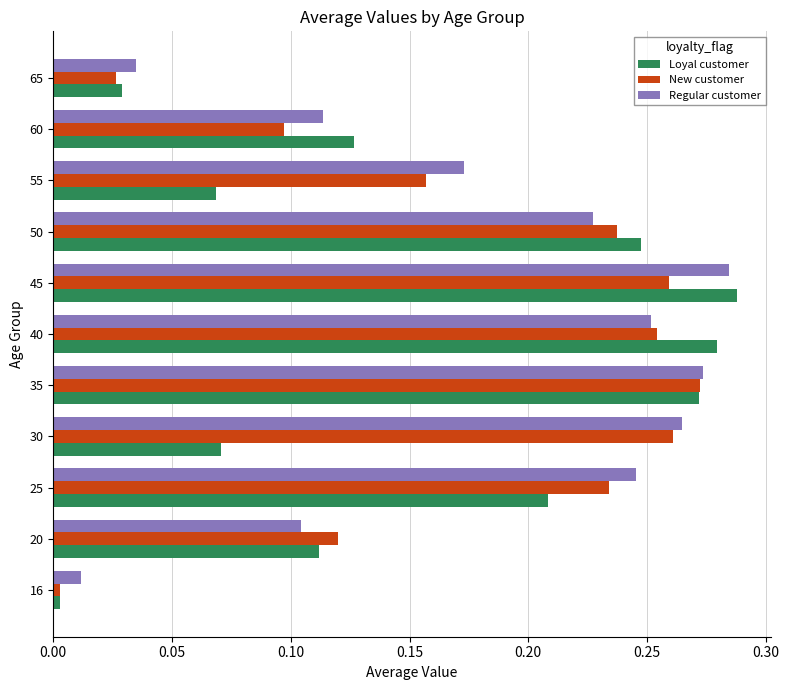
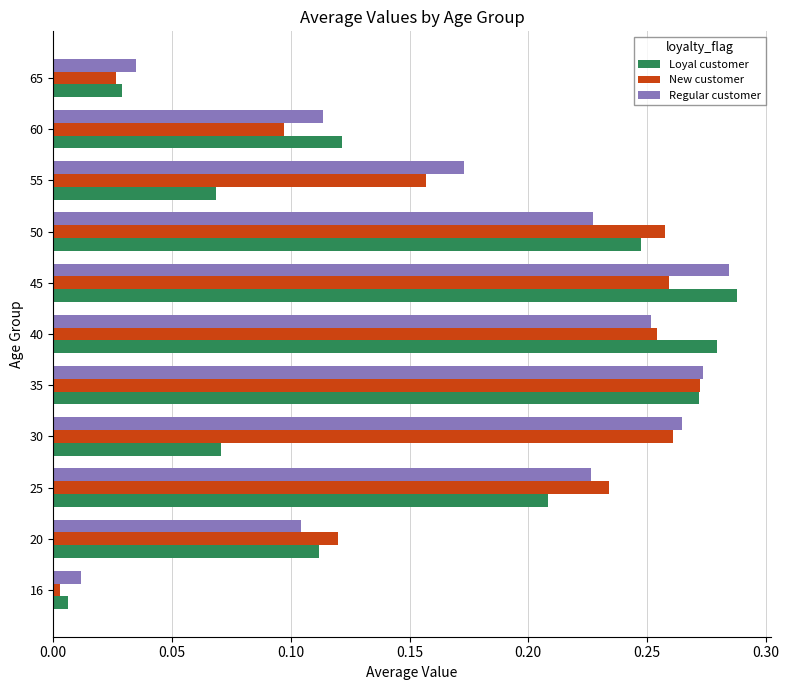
  {
    "Loyal customer": {
      "65": 0.029,
-     "60": 0.127,
+     "60": 0.122,
      "55": 0.069,
      "50": 0.248,
      "45": 0.288,
      "40": 0.279,
      "35": 0.272,
      "30": 0.071,
      "25": 0.208,
      "20": 0.112,
-     "16": 0.003
+     "16": 0.006
    },
    "New customer": {
      "65": 0.026,
      "60": 0.097,
      "55": 0.157,
-     "50": 0.237,
+     "50": 0.258,
      "45": 0.259,
      "40": 0.254,
      "35": 0.272,
      "30": 0.261,
      "25": 0.234,
      "20": 0.120,
      "16": 0.003
    },
    "Regular customer": {
      "65": 0.035,
      "60": 0.114,
      "55": 0.173,
      "50": 0.227,
      "45": 0.285,
      "40": 0.252,
      "35": 0.274,
      "30": 0.265,
-     "25": 0.245,
+     "25": 0.226,
      "20": 0.104,
      "16": 0.012
    }
  }
